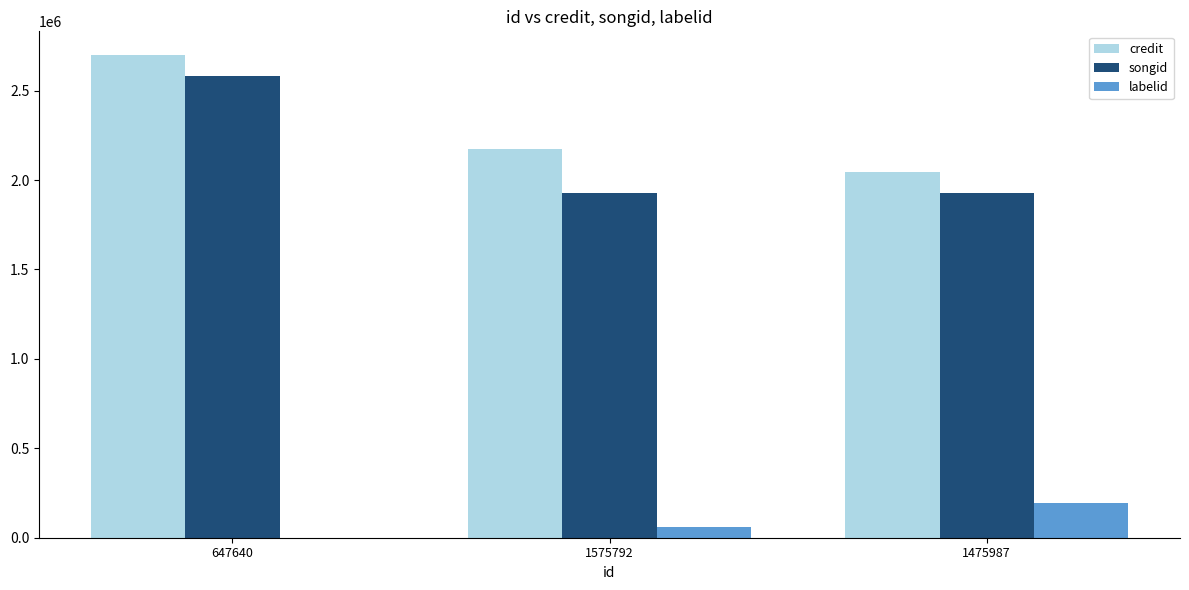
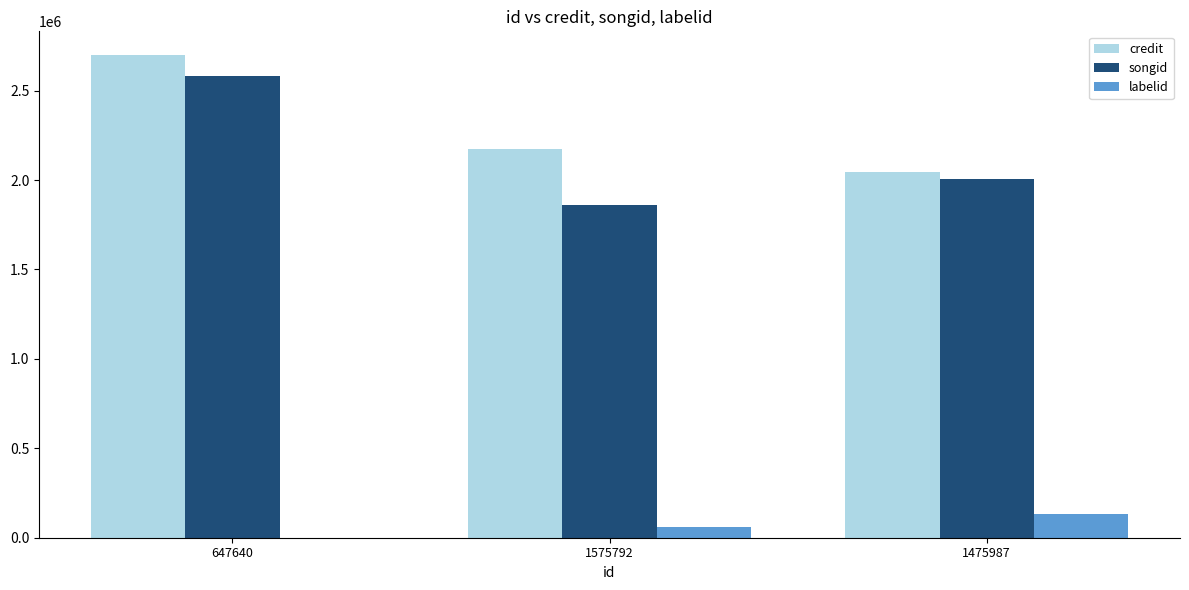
  {
    "credit": {
      "647640": 2700000,
      "1575792": 2170000,
      "1475987": 2040000
    },
    "songid": {
      "647640": 2580000,
-     "1575792": 1930000,
-     "1475987": 1930000
+     "1575792": 1860000,
+     "1475987": 2010000
    },
    "labelid": {
      "1575792": 60000,
-     "1475987": 200000
+     "1475987": 130000
    }
  }
